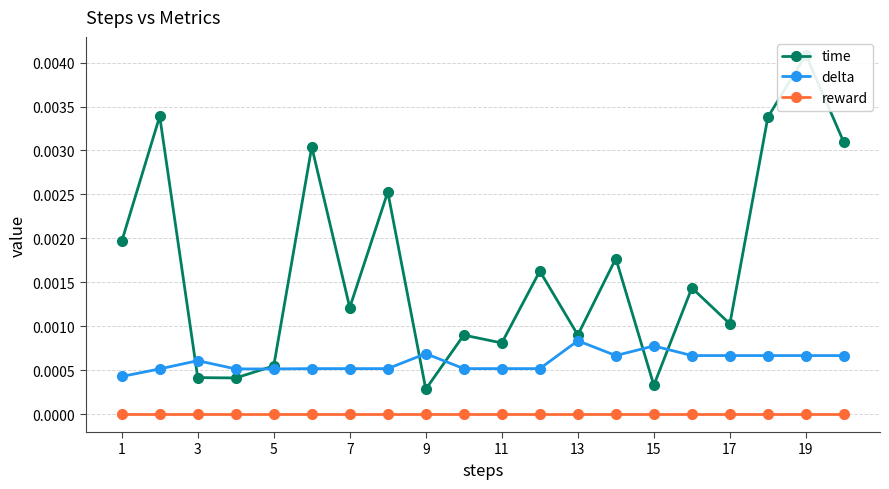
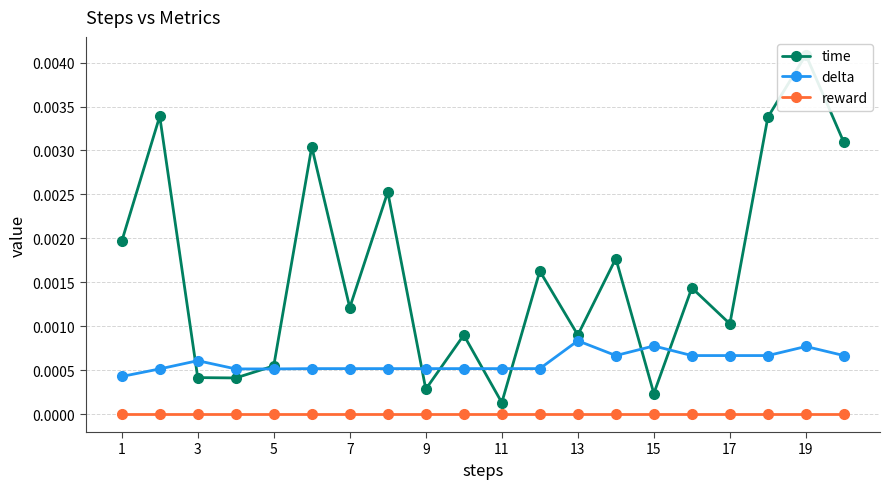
  {
    "time": {
      "1": 0.0020,
      "3": 0.0004,
      "5": 0.0005,
      "7": 0.0012,
      "9": 0.0003,
-     "11": 0.0008,
+     "11": 0.0001,
      "13": 0.0009,
-     "15": 0.0003,
+     "15": 0.0002,
      "17": 0.0010
    },
    "delta": {
      "1": 0.0004,
      "3": 0.0006,
      "5": 0.0005,
      "7": 0.0005,
-     "9": 0.0007,
+     "9": 0.0005,
      "11": 0.0005,
      "13": 0.0008,
      "15": 0.0008,
      "17": 0.0007,
-     "19": 0.0007
+     "19": 0.0008
    },
    "reward": {
      "1": 0.0000,
      "3": 0.0000,
      "5": 0.0000,
      "7": 0.0000,
      "9": 0.0000,
      "11": 0.0000,
      "13": 0.0000,
      "15": 0.0000,
      "17": 0.0000,
      "19": 0.0000
    }
  }
